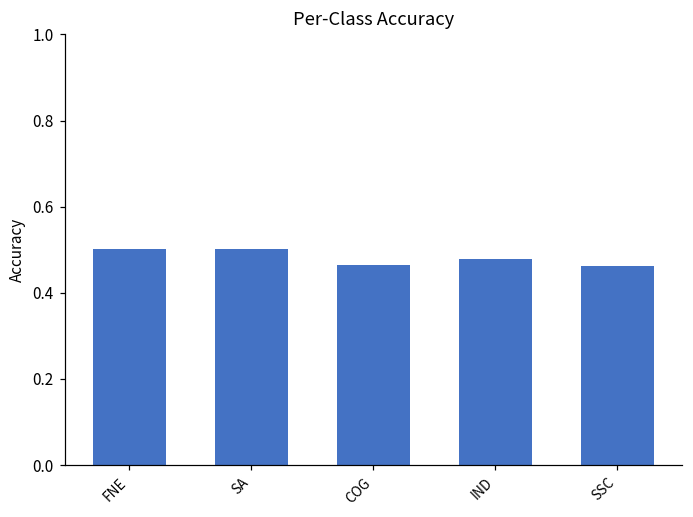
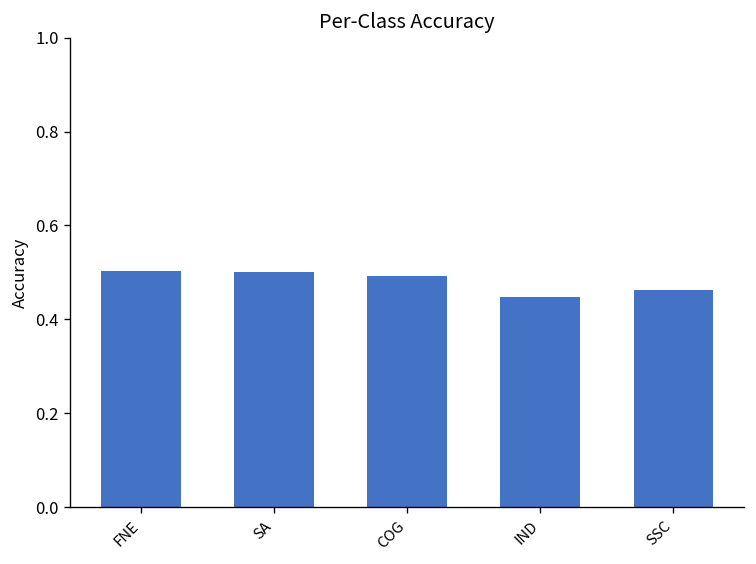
  {
    "FNE": 0.50,
    "SA": 0.50,
-   "COG": 0.47,
-   "IND": 0.48,
+   "COG": 0.49,
+   "IND": 0.45,
    "SSC": 0.46
  }
